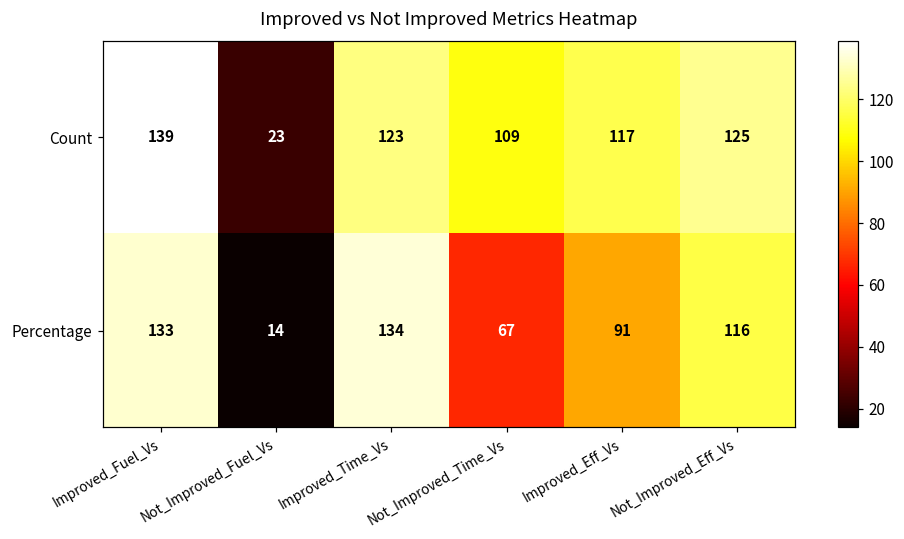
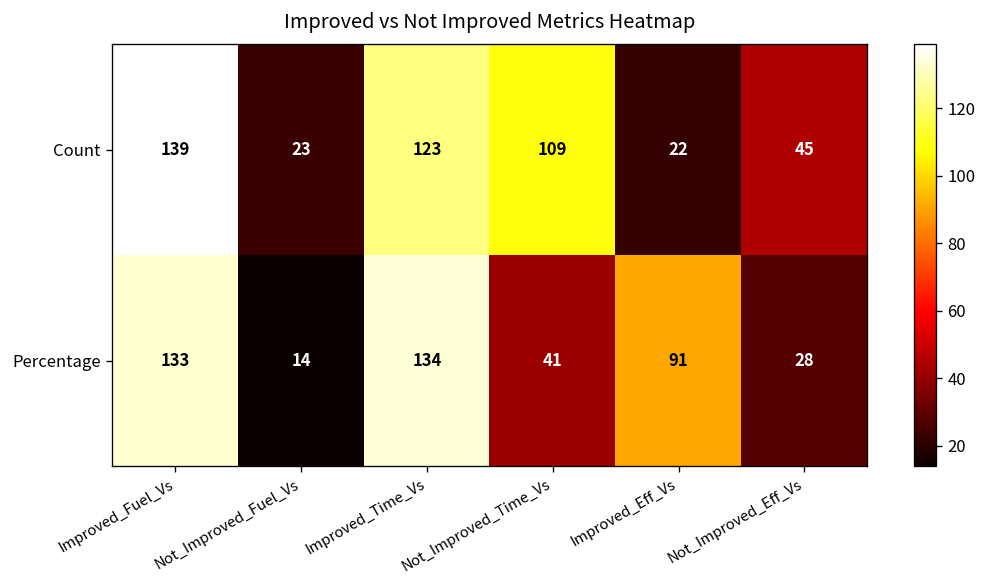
  {
    "Count": {
      "Improved_Fuel_Vs": 139,
      "Not_Improved_Fuel_Vs": 23,
      "Improved_Time_Vs": 123,
      "Not_Improved_Time_Vs": 109,
-     "Improved_Eff_Vs": 117,
-     "Not_Improved_Eff_Vs": 125
+     "Improved_Eff_Vs": 22,
+     "Not_Improved_Eff_Vs": 45
    },
    "Percentage": {
      "Improved_Fuel_Vs": 133,
      "Not_Improved_Fuel_Vs": 14,
      "Improved_Time_Vs": 134,
-     "Not_Improved_Time_Vs": 67,
+     "Not_Improved_Time_Vs": 41,
      "Improved_Eff_Vs": 91,
-     "Not_Improved_Eff_Vs": 116
+     "Not_Improved_Eff_Vs": 28
    }
  }
